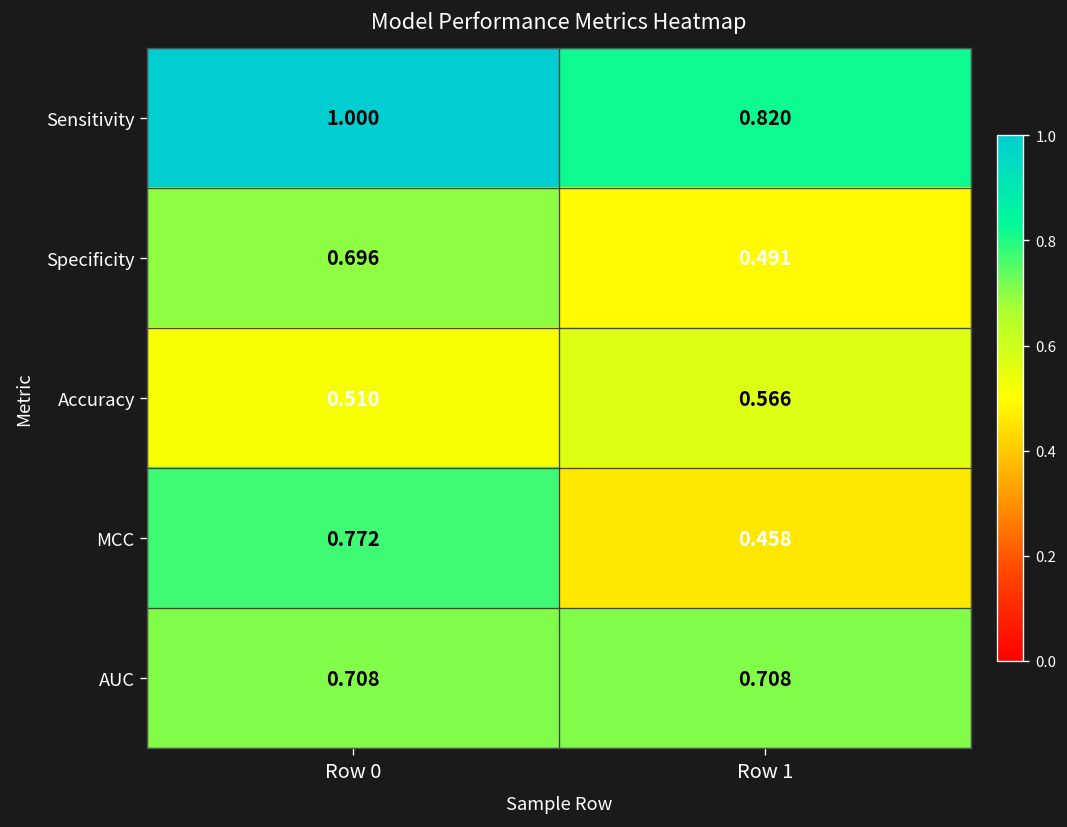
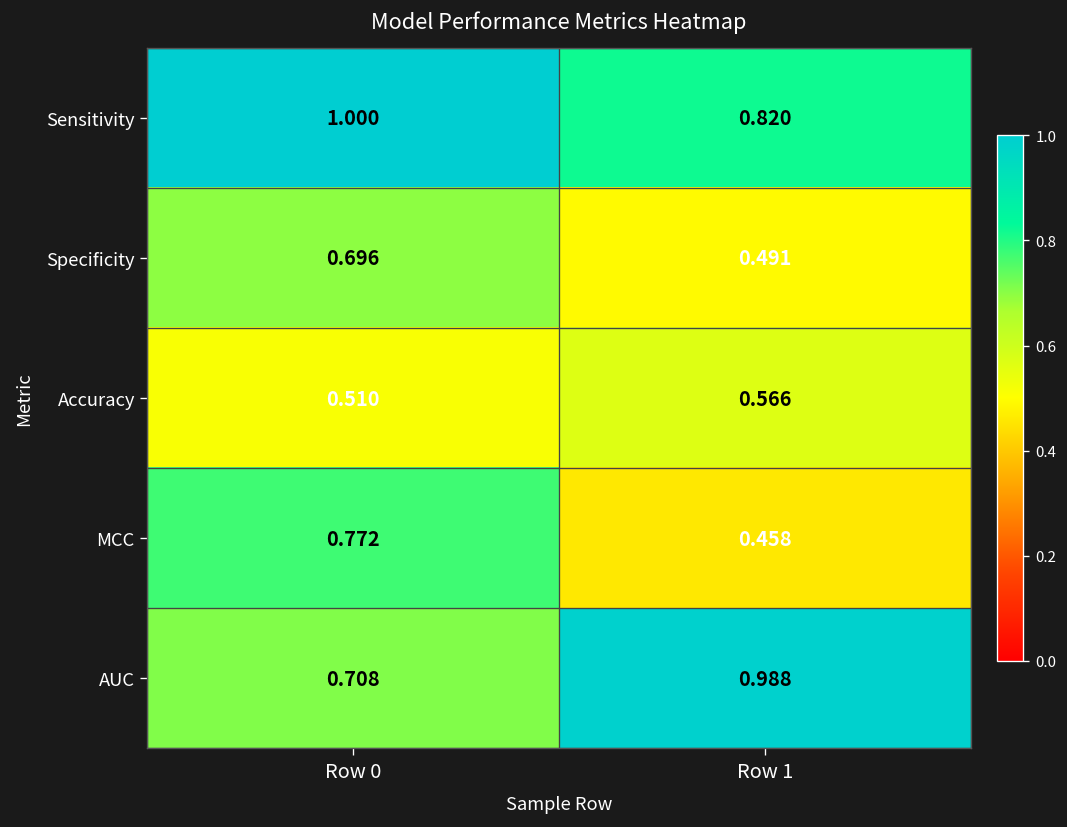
  {
    "Sensitivity": {
      "Row 0": 1.000,
      "Row 1": 0.820
    },
    "Specificity": {
      "Row 0": 0.696,
      "Row 1": 0.491
    },
    "Accuracy": {
      "Row 0": 0.510,
      "Row 1": 0.566
    },
    "MCC": {
      "Row 0": 0.772,
      "Row 1": 0.458
    },
    "AUC": {
      "Row 0": 0.708,
-     "Row 1": 0.708
+     "Row 1": 0.988
    }
  }
